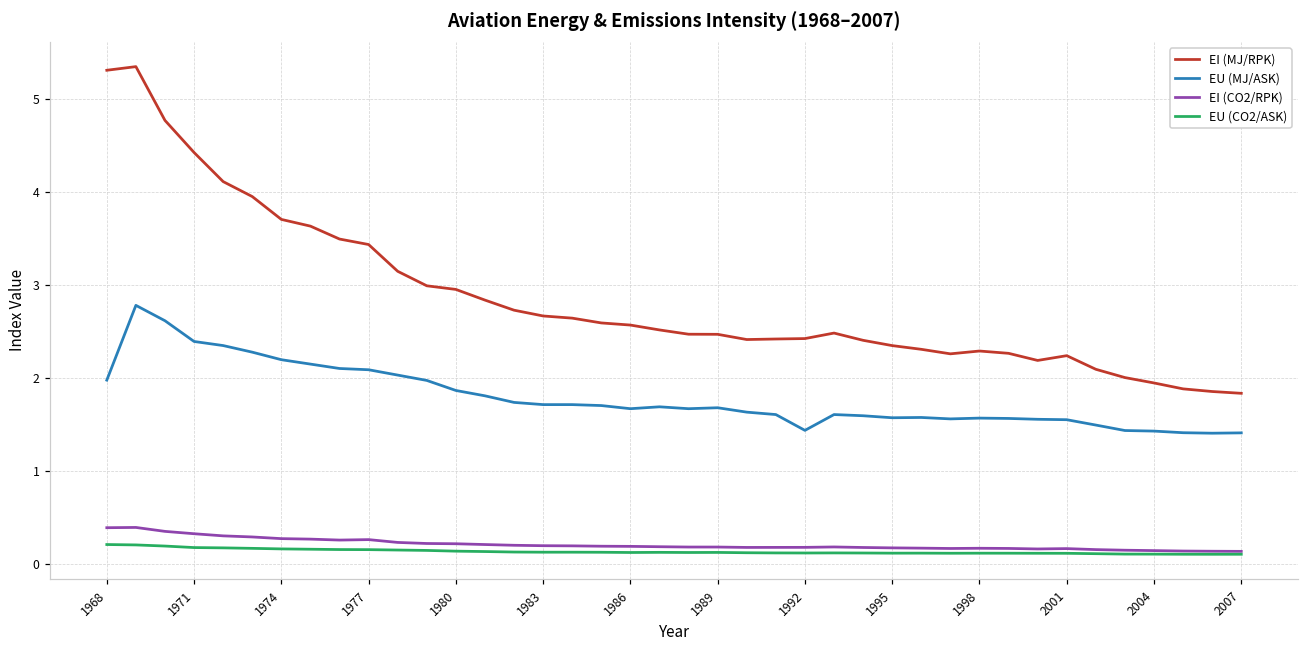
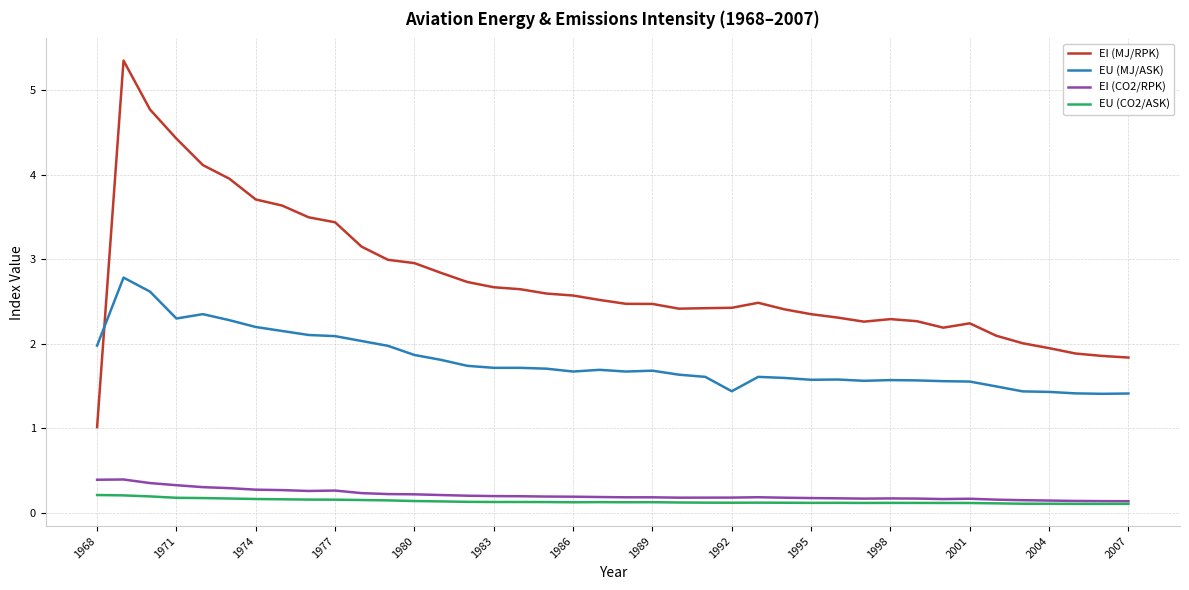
  {
    "EI (MJ/RPK)": {
-     "1968": 5.3,
+     "1968": 1.0,
      "1971": 4.4,
      "1974": 3.7,
      "1977": 3.4,
      "1980": 3.0,
      "1983": 2.7,
      "1986": 2.6,
      "1989": 2.5,
      "1992": 2.4,
      "1995": 2.3,
      "1998": 2.3,
      "2001": 2.2,
      "2004": 1.9,
      "2007": 1.8
    },
    "EU (MJ/ASK)": {
      "1968": 2.0,
-     "1971": 2.4,
+     "1971": 2.3,
      "1974": 2.2,
      "1977": 2.1,
      "1980": 1.9,
      "1983": 1.7,
      "1986": 1.7,
      "1989": 1.7,
      "1992": 1.4,
      "1995": 1.6,
      "1998": 1.6,
      "2001": 1.6,
      "2004": 1.4,
      "2007": 1.4
    },
    "EI (CO2/RPK)": {
      "1968": 0.4,
      "1971": 0.3,
      "1974": 0.3,
      "1977": 0.3,
      "1980": 0.2,
      "1983": 0.2,
      "1986": 0.2,
      "1989": 0.2,
      "1992": 0.2,
      "1995": 0.2,
      "1998": 0.2,
      "2001": 0.2,
      "2004": 0.1,
      "2007": 0.1
    },
    "EU (CO2/ASK)": {
      "1968": 0.2,
      "1971": 0.2,
      "1974": 0.2,
      "1977": 0.2,
      "1980": 0.1,
      "1983": 0.1,
      "1986": 0.1,
      "1989": 0.1,
      "1992": 0.1,
      "1995": 0.1,
      "1998": 0.1,
      "2001": 0.1,
      "2004": 0.1,
      "2007": 0.1
    }
  }
